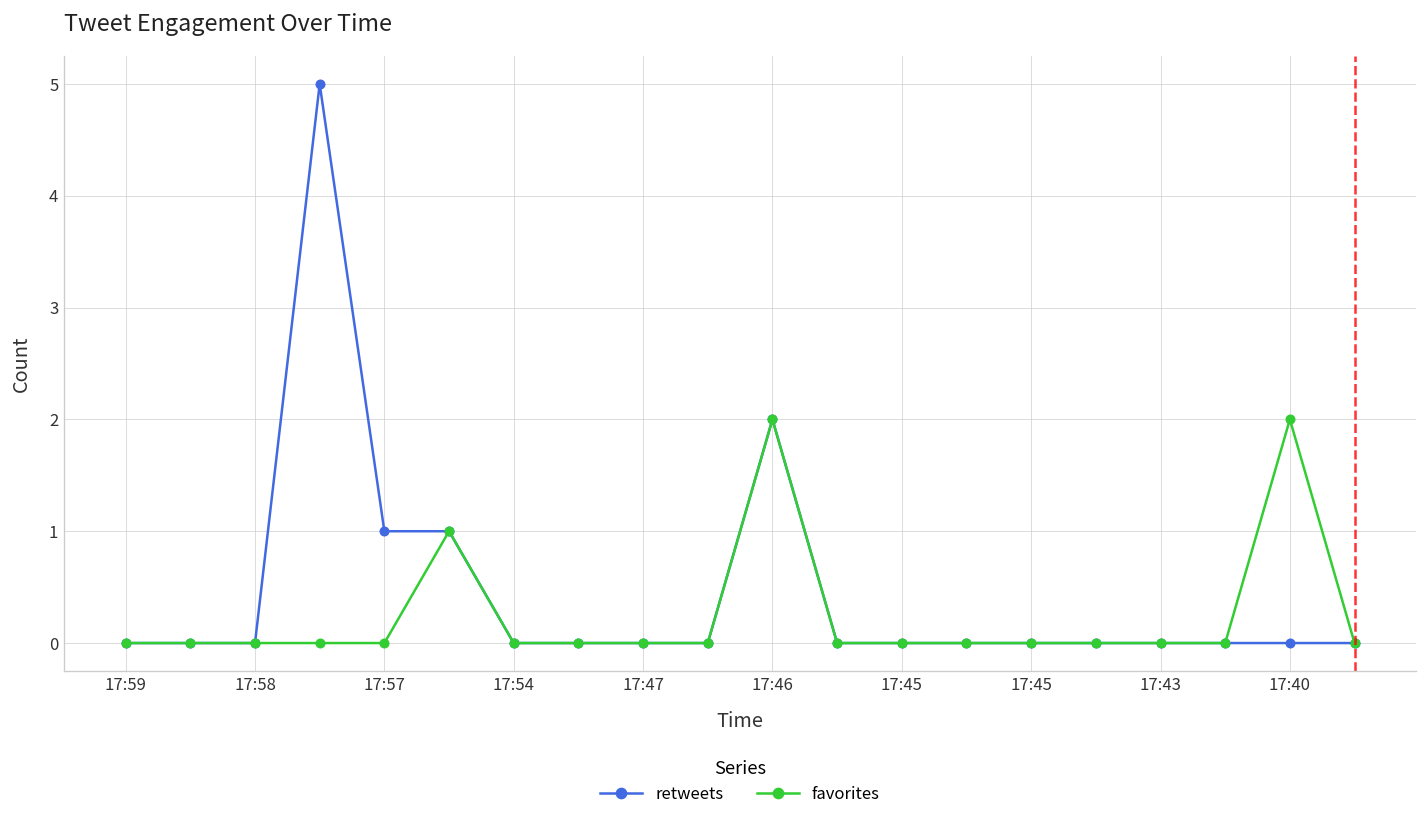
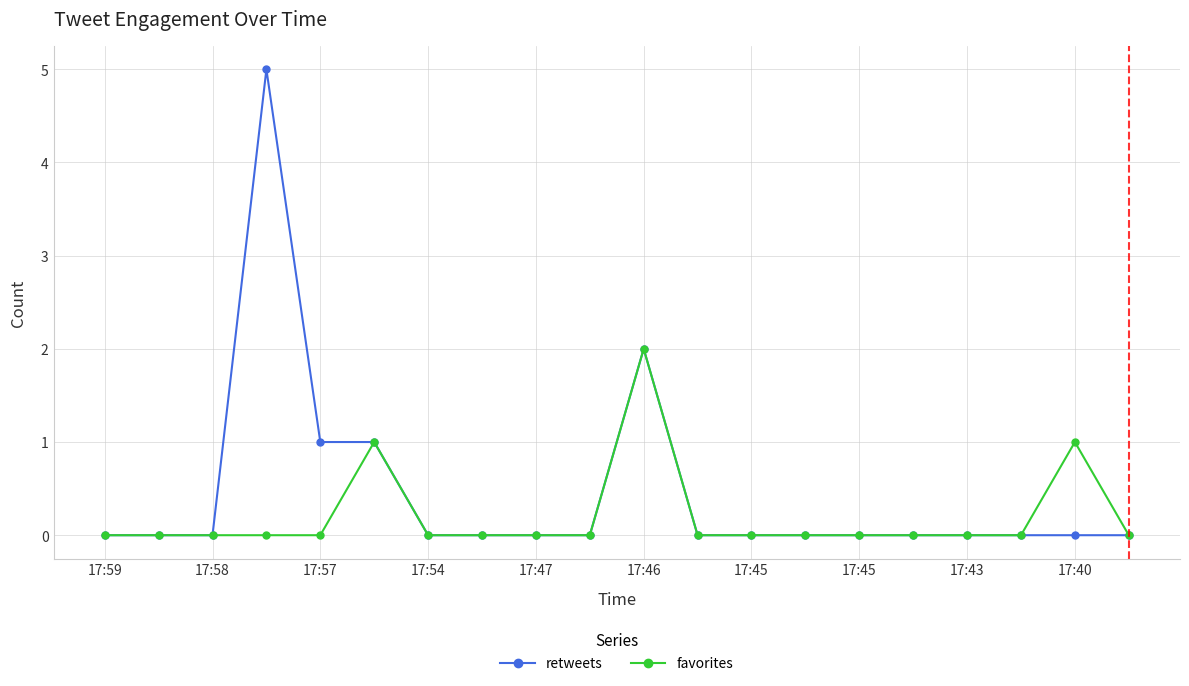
  {
    "retweets": {
      "17:40": 0
    },
    "favorites": {
-     "17:40": 2
+     "17:40": 1
    }
  }
